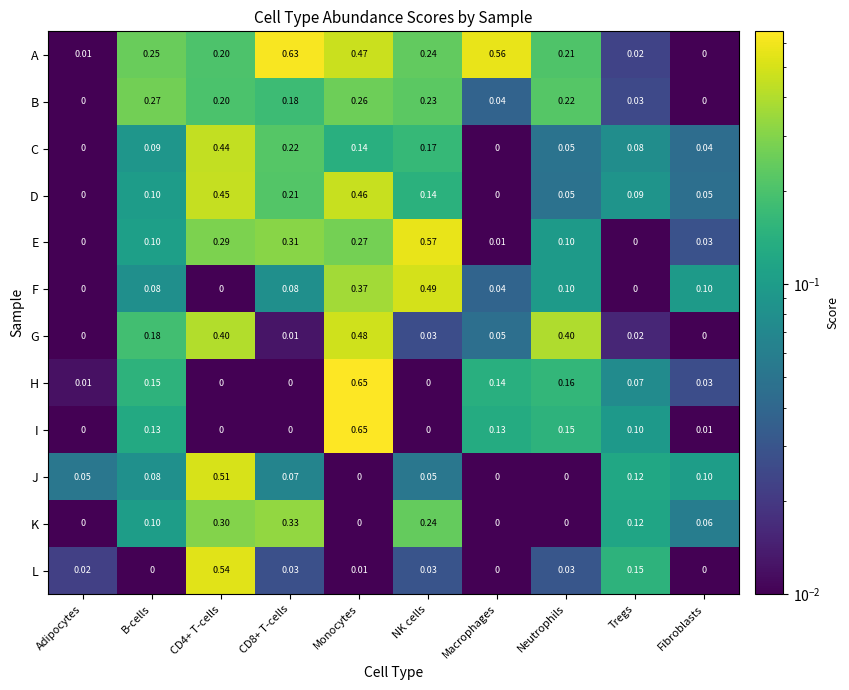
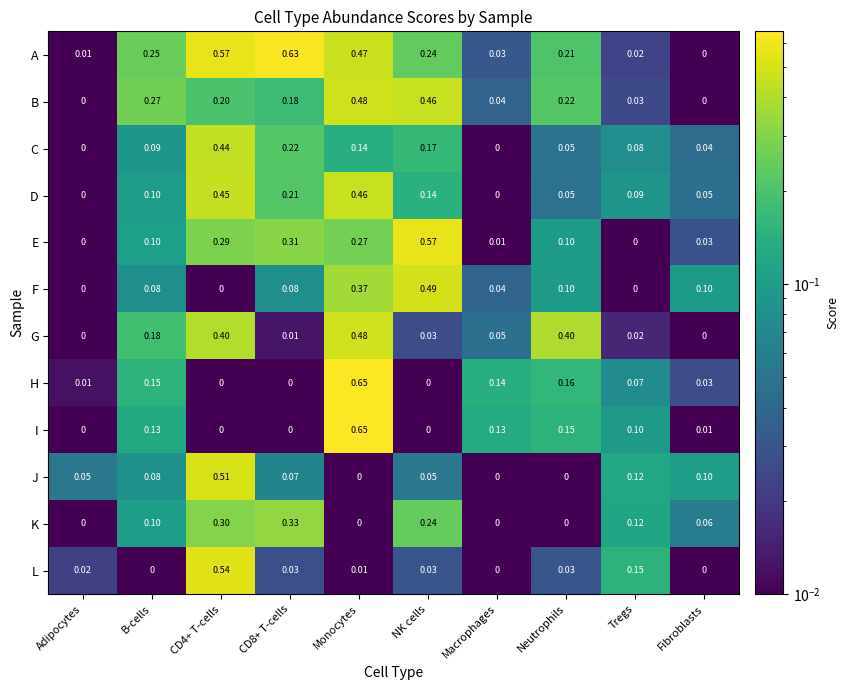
  {
    "A": {
      "Adipocytes": 0.01,
      "B-cells": 0.25,
-     "CD4+ T-cells": 0.20,
+     "CD4+ T-cells": 0.57,
      "CD8+ T-cells": 0.63,
      "Monocytes": 0.47,
      "NK cells": 0.24,
-     "Macrophages": 0.56,
+     "Macrophages": 0.03,
      "Neutrophils": 0.21,
      "Tregs": 0.02,
      "Fibroblasts": 0
    },
    "B": {
      "Adipocytes": 0,
      "B-cells": 0.27,
      "CD4+ T-cells": 0.20,
      "CD8+ T-cells": 0.18,
-     "Monocytes": 0.26,
-     "NK cells": 0.23,
+     "Monocytes": 0.48,
+     "NK cells": 0.46,
      "Macrophages": 0.04,
      "Neutrophils": 0.22,
      "Tregs": 0.03,
      "Fibroblasts": 0
    },
    "C": {
      "Adipocytes": 0,
      "B-cells": 0.09,
      "CD4+ T-cells": 0.44,
      "CD8+ T-cells": 0.22,
      "Monocytes": 0.14,
      "NK cells": 0.17,
      "Macrophages": 0,
      "Neutrophils": 0.05,
      "Tregs": 0.08,
      "Fibroblasts": 0.04
    },
    "D": {
      "Adipocytes": 0,
      "B-cells": 0.10,
      "CD4+ T-cells": 0.45,
      "CD8+ T-cells": 0.21,
      "Monocytes": 0.46,
      "NK cells": 0.14,
      "Macrophages": 0,
      "Neutrophils": 0.05,
      "Tregs": 0.09,
      "Fibroblasts": 0.05
    },
    "E": {
      "Adipocytes": 0,
      "B-cells": 0.10,
      "CD4+ T-cells": 0.29,
      "CD8+ T-cells": 0.31,
      "Monocytes": 0.27,
      "NK cells": 0.57,
      "Macrophages": 0.01,
      "Neutrophils": 0.10,
      "Tregs": 0,
      "Fibroblasts": 0.03
    },
    "F": {
      "Adipocytes": 0,
      "B-cells": 0.08,
      "CD4+ T-cells": 0,
      "CD8+ T-cells": 0.08,
      "Monocytes": 0.37,
      "NK cells": 0.49,
      "Macrophages": 0.04,
      "Neutrophils": 0.10,
      "Tregs": 0,
      "Fibroblasts": 0.10
    },
    "G": {
      "Adipocytes": 0,
      "B-cells": 0.18,
      "CD4+ T-cells": 0.40,
      "CD8+ T-cells": 0.01,
      "Monocytes": 0.48,
      "NK cells": 0.03,
      "Macrophages": 0.05,
      "Neutrophils": 0.40,
      "Tregs": 0.02,
      "Fibroblasts": 0
    },
    "H": {
      "Adipocytes": 0.01,
      "B-cells": 0.15,
      "CD4+ T-cells": 0,
      "CD8+ T-cells": 0,
      "Monocytes": 0.65,
      "NK cells": 0,
      "Macrophages": 0.14,
      "Neutrophils": 0.16,
      "Tregs": 0.07,
      "Fibroblasts": 0.03
    },
    "I": {
      "Adipocytes": 0,
      "B-cells": 0.13,
      "CD4+ T-cells": 0,
      "CD8+ T-cells": 0,
      "Monocytes": 0.65,
      "NK cells": 0,
      "Macrophages": 0.13,
      "Neutrophils": 0.15,
      "Tregs": 0.10,
      "Fibroblasts": 0.01
    },
    "J": {
      "Adipocytes": 0.05,
      "B-cells": 0.08,
      "CD4+ T-cells": 0.51,
      "CD8+ T-cells": 0.07,
      "Monocytes": 0,
      "NK cells": 0.05,
      "Macrophages": 0,
      "Neutrophils": 0,
      "Tregs": 0.12,
      "Fibroblasts": 0.10
    },
    "K": {
      "Adipocytes": 0,
      "B-cells": 0.10,
      "CD4+ T-cells": 0.30,
      "CD8+ T-cells": 0.33,
      "Monocytes": 0,
      "NK cells": 0.24,
      "Macrophages": 0,
      "Neutrophils": 0,
      "Tregs": 0.12,
      "Fibroblasts": 0.06
    },
    "L": {
      "Adipocytes": 0.02,
      "B-cells": 0,
      "CD4+ T-cells": 0.54,
      "CD8+ T-cells": 0.03,
      "Monocytes": 0.01,
      "NK cells": 0.03,
      "Macrophages": 0,
      "Neutrophils": 0.03,
      "Tregs": 0.15,
      "Fibroblasts": 0
    }
  }
